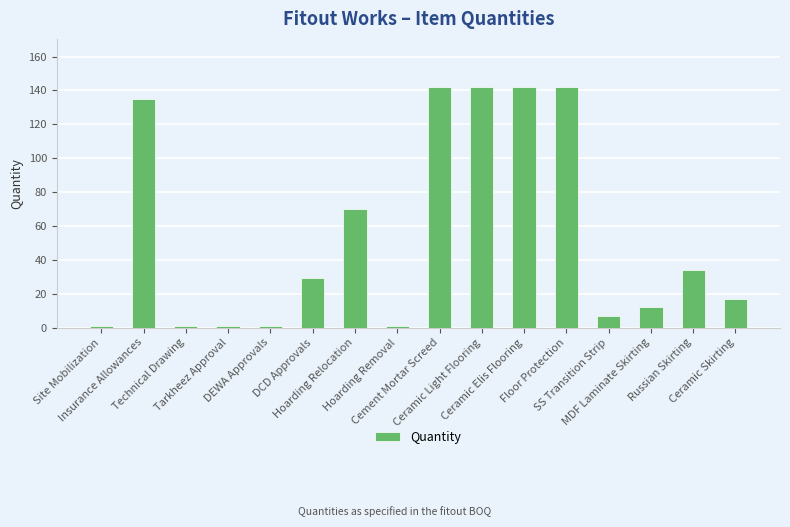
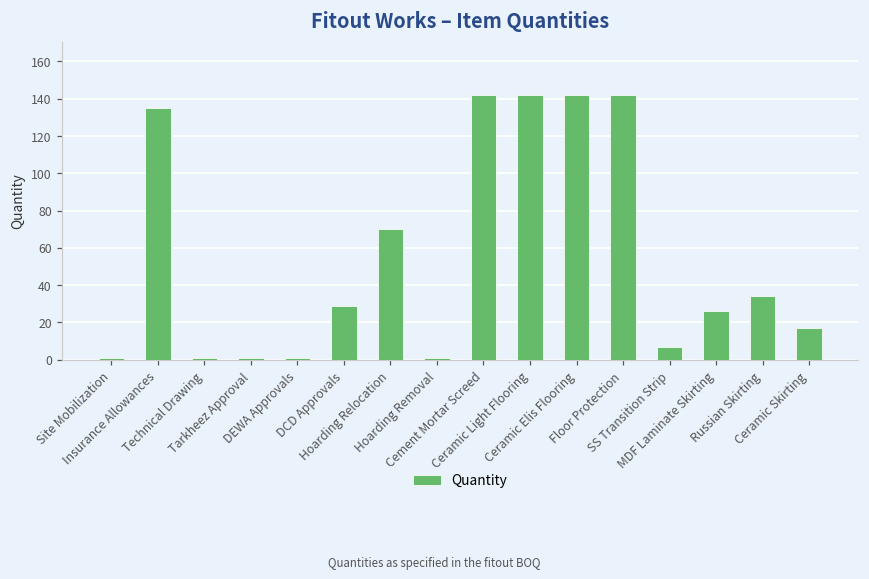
  {
    "Insurance Allowances": 135,
    "DCD Approvals": 29,
    "Hoarding Relocation": 70,
    "Cement Mortar Screed": 142,
    "Ceramic Light Flooring": 142,
    "Ceramic Elis Flooring": 142,
    "Floor Protection": 142,
    "SS Transition Strip": 7,
-   "MDF Laminate Skirting": 12,
+   "MDF Laminate Skirting": 26,
    "Russian Skirting": 34,
    "Ceramic Skirting": 17
  }
